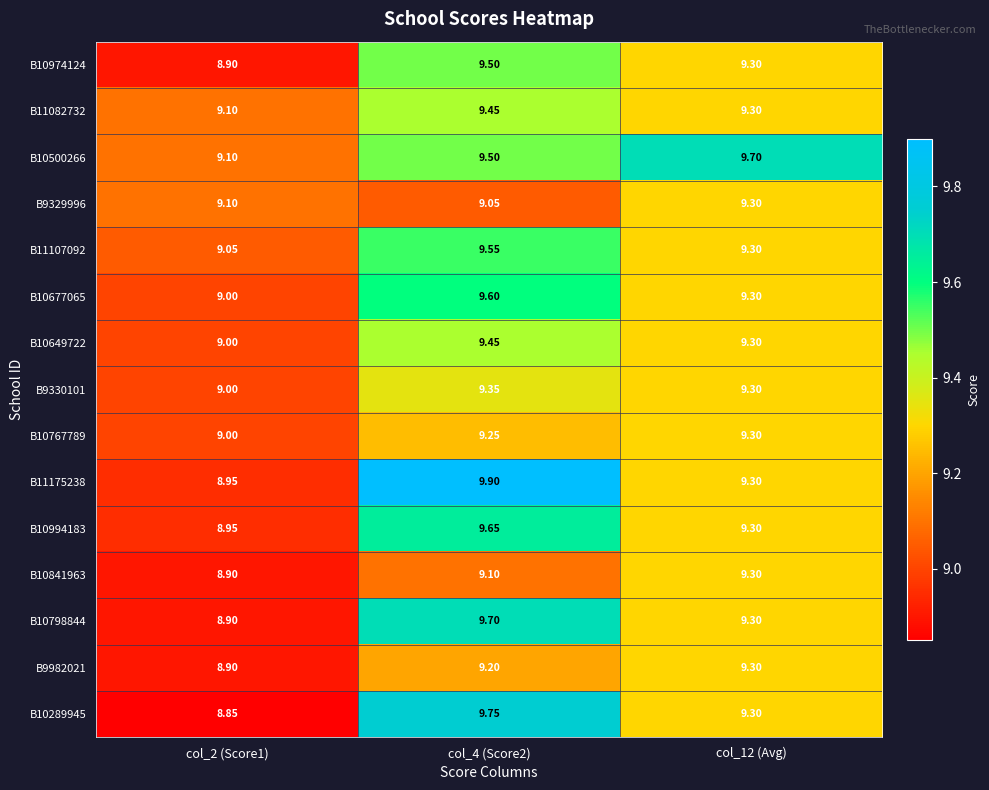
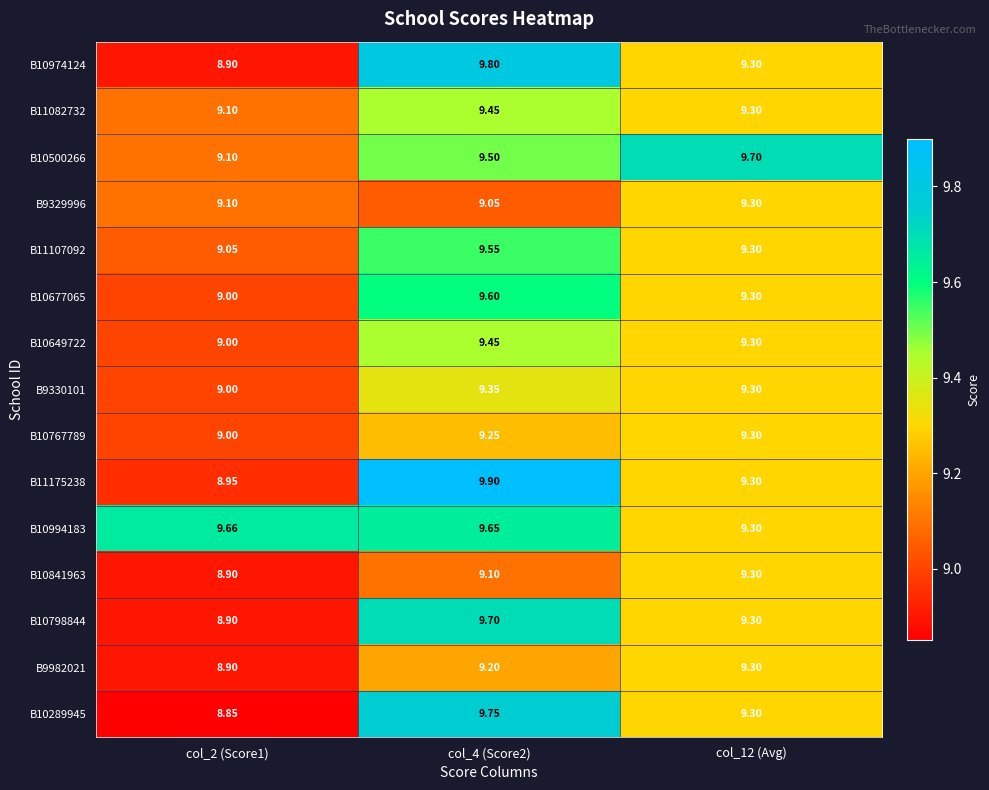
  {
    "B10974124": {
      "col_2 (Score1)": 8.90,
-     "col_4 (Score2)": 9.50,
+     "col_4 (Score2)": 9.80,
      "col_12 (Avg)": 9.30
    },
    "B11082732": {
      "col_2 (Score1)": 9.10,
      "col_4 (Score2)": 9.45,
      "col_12 (Avg)": 9.30
    },
    "B10500266": {
      "col_2 (Score1)": 9.10,
      "col_4 (Score2)": 9.50,
      "col_12 (Avg)": 9.70
    },
    "B9329996": {
      "col_2 (Score1)": 9.10,
      "col_4 (Score2)": 9.05,
      "col_12 (Avg)": 9.30
    },
    "B11107092": {
      "col_2 (Score1)": 9.05,
      "col_4 (Score2)": 9.55,
      "col_12 (Avg)": 9.30
    },
    "B10677065": {
      "col_2 (Score1)": 9.00,
      "col_4 (Score2)": 9.60,
      "col_12 (Avg)": 9.30
    },
    "B10649722": {
      "col_2 (Score1)": 9.00,
      "col_4 (Score2)": 9.45,
      "col_12 (Avg)": 9.30
    },
    "B9330101": {
      "col_2 (Score1)": 9.00,
      "col_4 (Score2)": 9.35,
      "col_12 (Avg)": 9.30
    },
    "B10767789": {
      "col_2 (Score1)": 9.00,
      "col_4 (Score2)": 9.25,
      "col_12 (Avg)": 9.30
    },
    "B11175238": {
      "col_2 (Score1)": 8.95,
      "col_4 (Score2)": 9.90,
      "col_12 (Avg)": 9.30
    },
    "B10994183": {
-     "col_2 (Score1)": 8.95,
+     "col_2 (Score1)": 9.66,
      "col_4 (Score2)": 9.65,
      "col_12 (Avg)": 9.30
    },
    "B10841963": {
      "col_2 (Score1)": 8.90,
      "col_4 (Score2)": 9.10,
      "col_12 (Avg)": 9.30
    },
    "B10798844": {
      "col_2 (Score1)": 8.90,
      "col_4 (Score2)": 9.70,
      "col_12 (Avg)": 9.30
    },
    "B9982021": {
      "col_2 (Score1)": 8.90,
      "col_4 (Score2)": 9.20,
      "col_12 (Avg)": 9.30
    },
    "B10289945": {
      "col_2 (Score1)": 8.85,
      "col_4 (Score2)": 9.75,
      "col_12 (Avg)": 9.30
    }
  }
